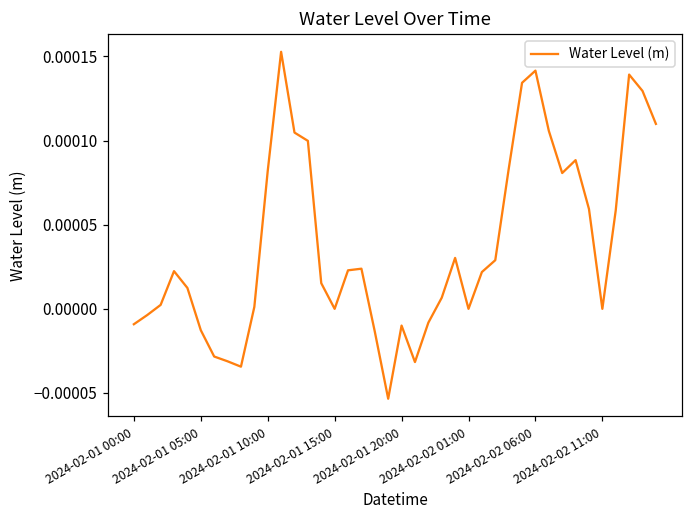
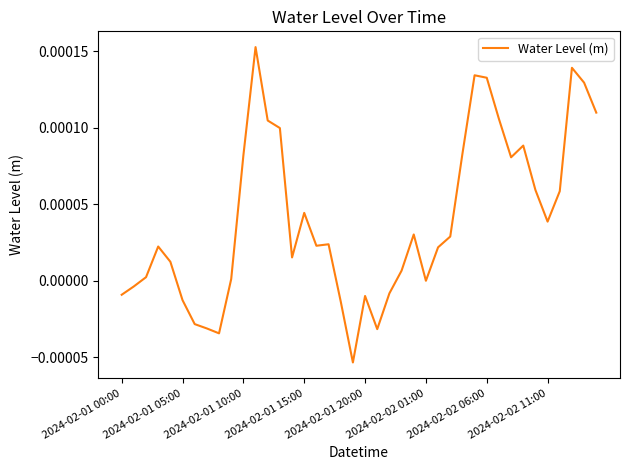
  {
    "2024-02-01 00:00": -0.000009,
    "2024-02-01 05:00": -0.000013,
    "2024-02-01 10:00": 0.000082,
-   "2024-02-01 15:00": 0.00000,
+   "2024-02-01 15:00": 0.00004,
    "2024-02-01 20:00": -0.000010,
    "2024-02-02 01:00": 0.000000,
-   "2024-02-02 06:00": 0.000142,
-   "2024-02-02 11:00": 0.00000
+   "2024-02-02 06:00": 0.000133,
+   "2024-02-02 11:00": 0.00004
  }
